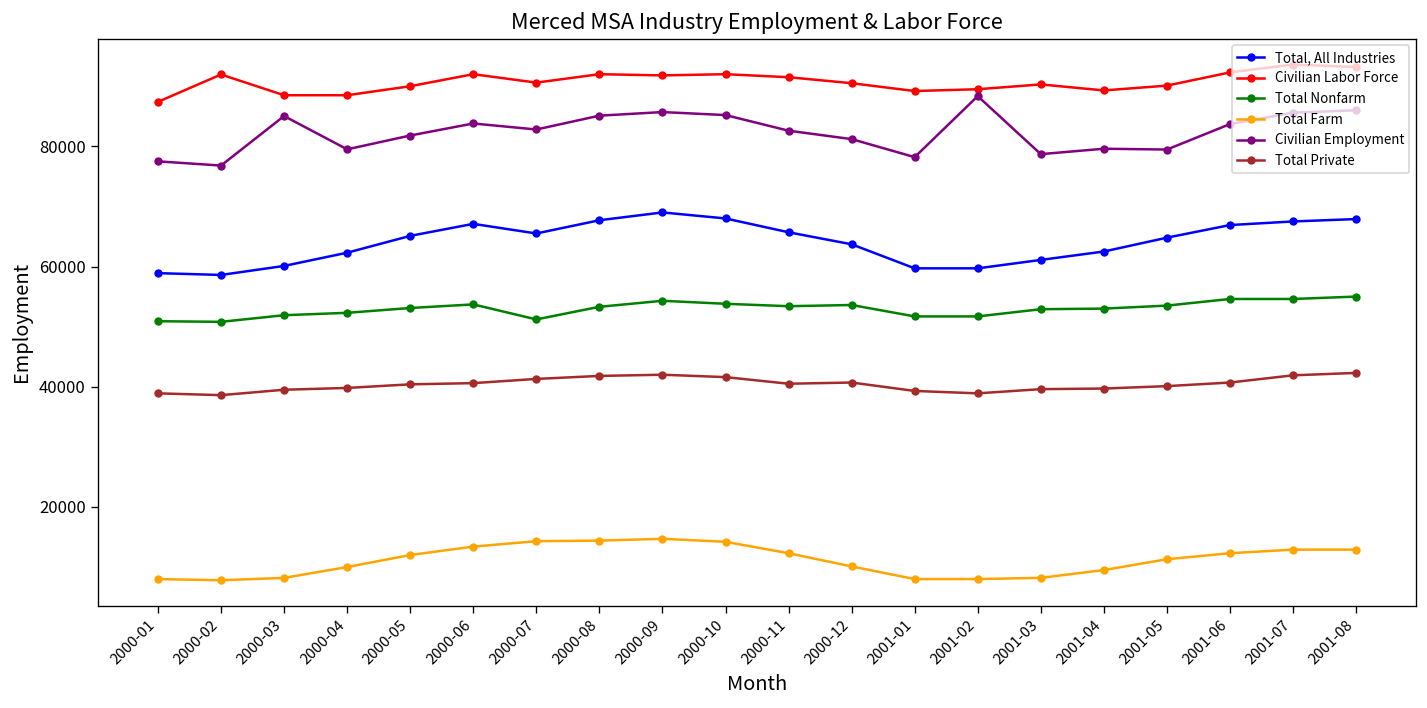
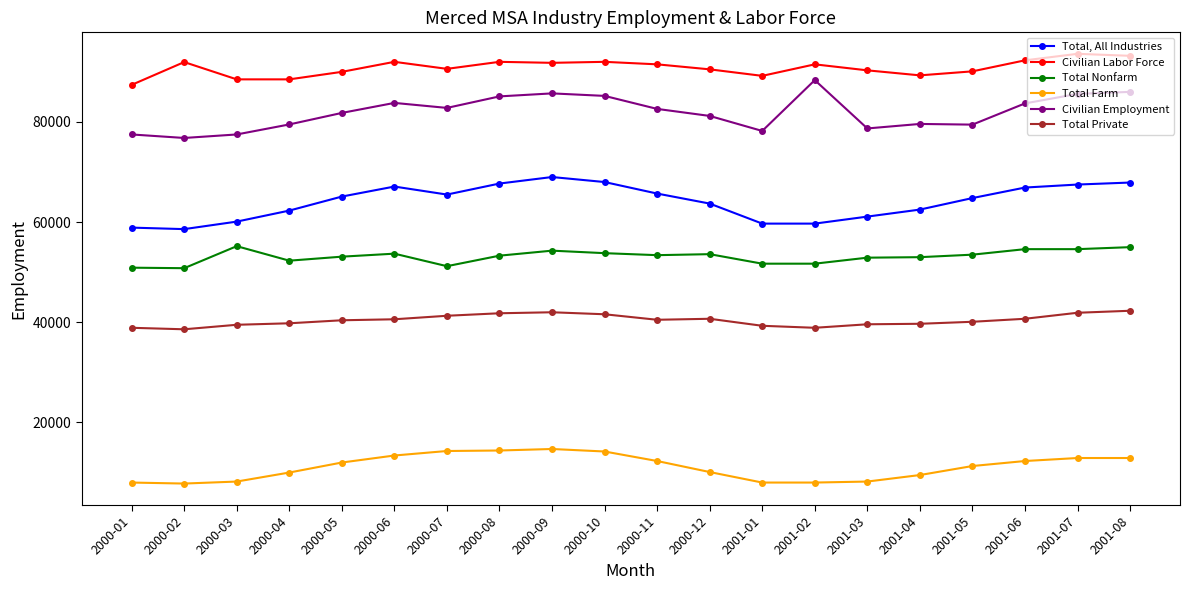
  {
    "Total, All Industries": {
      "2000-01": 59000,
      "2000-02": 59000,
      "2000-03": 60000,
      "2000-04": 62000,
      "2000-05": 65000,
      "2000-06": 67000,
      "2000-07": 66000,
      "2000-08": 68000,
      "2000-09": 69000,
      "2000-10": 68000,
      "2000-11": 66000,
      "2000-12": 64000,
      "2001-01": 60000,
      "2001-02": 60000,
      "2001-03": 61000,
      "2001-04": 63000,
      "2001-05": 65000,
      "2001-06": 67000,
      "2001-07": 68000,
      "2001-08": 68000
    },
    "Civilian Labor Force": {
      "2000-01": 87000,
      "2000-02": 92000,
      "2000-03": 89000,
      "2000-04": 89000,
      "2000-05": 90000,
      "2000-06": 92000,
      "2000-07": 91000,
      "2000-08": 92000,
      "2000-09": 92000,
      "2000-10": 92000,
      "2000-11": 92000,
      "2000-12": 91000,
      "2001-01": 89000,
-     "2001-02": 90000,
+     "2001-02": 91000,
      "2001-03": 90000,
      "2001-04": 89000,
      "2001-05": 90000,
      "2001-06": 92000
    },
    "Total Nonfarm": {
      "2000-01": 51000,
      "2000-02": 51000,
-     "2000-03": 52000,
+     "2000-03": 55000,
      "2000-04": 52000,
      "2000-05": 53000,
      "2000-06": 54000,
      "2000-07": 51000,
      "2000-08": 53000,
      "2000-09": 54000,
      "2000-10": 54000,
      "2000-11": 53000,
      "2000-12": 54000,
      "2001-01": 52000,
      "2001-02": 52000,
      "2001-03": 53000,
      "2001-04": 53000,
      "2001-05": 54000,
      "2001-06": 55000,
      "2001-07": 55000,
      "2001-08": 55000
    },
    "Total Farm": {
      "2000-01": 8000,
      "2000-02": 8000,
      "2000-03": 8000,
      "2000-04": 10000,
      "2000-05": 12000,
      "2000-06": 13000,
      "2000-07": 14000,
      "2000-08": 14000,
      "2000-09": 15000,
      "2000-10": 14000,
      "2000-11": 12000,
      "2000-12": 10000,
      "2001-01": 8000,
      "2001-02": 8000,
      "2001-03": 8000,
      "2001-04": 10000,
      "2001-05": 11000,
      "2001-06": 12000,
      "2001-07": 13000,
      "2001-08": 13000
    },
    "Civilian Employment": {
      "2000-01": 78000,
      "2000-02": 77000,
-     "2000-03": 85000,
+     "2000-03": 78000,
      "2000-04": 80000,
      "2000-05": 82000,
      "2000-06": 84000,
      "2000-07": 83000,
      "2000-08": 85000,
      "2000-09": 86000,
      "2000-10": 85000,
      "2000-11": 83000,
      "2000-12": 81000,
      "2001-01": 78000,
      "2001-02": 88000,
      "2001-03": 79000,
      "2001-04": 80000,
      "2001-05": 79000,
      "2001-06": 84000
    },
    "Total Private": {
      "2000-01": 39000,
      "2000-02": 39000,
      "2000-03": 40000,
      "2000-04": 40000,
      "2000-05": 40000,
      "2000-06": 41000,
      "2000-07": 41000,
      "2000-08": 42000,
      "2000-09": 42000,
      "2000-10": 42000,
      "2000-11": 41000,
      "2000-12": 41000,
      "2001-01": 39000,
      "2001-02": 39000,
      "2001-03": 40000,
      "2001-04": 40000,
      "2001-05": 40000,
      "2001-06": 41000,
      "2001-07": 42000,
      "2001-08": 42000
    }
  }
